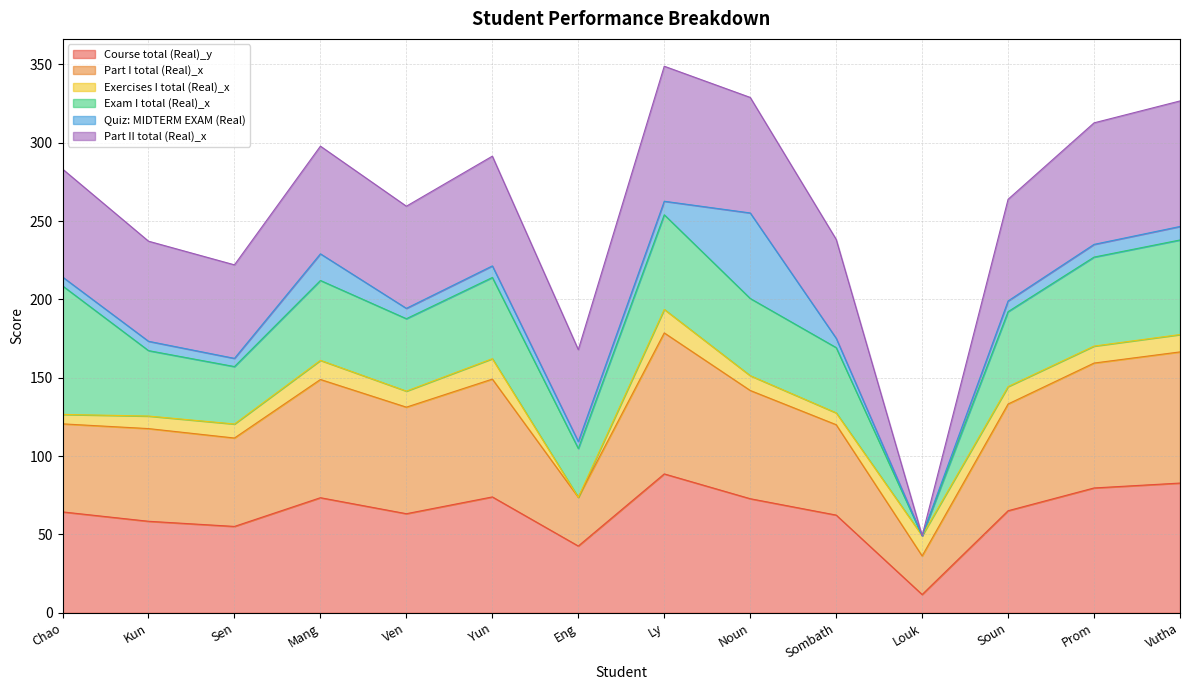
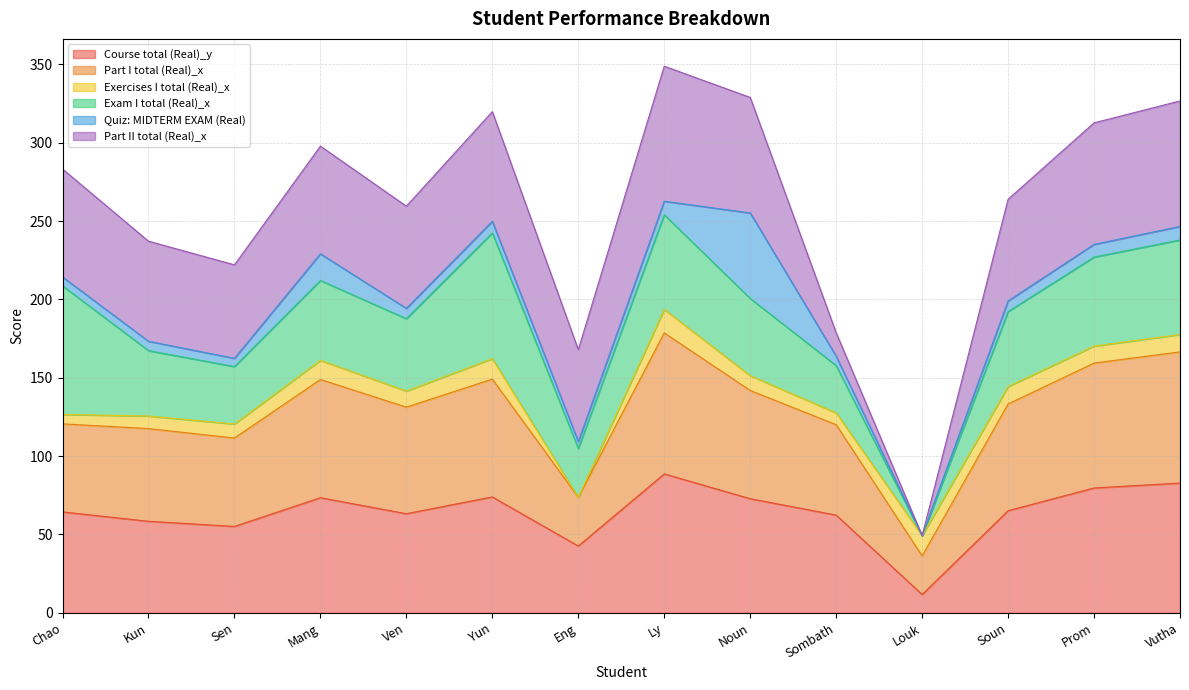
  {
    "Exercises I total (Real)_x": {
      "Chao": 6,
      "Kun": 8,
      "Sen": 9,
      "Mang": 12,
      "Ven": 10,
      "Yun": 13,
      "Ly": 15,
      "Noun": 9,
      "Sombath": 8,
      "Soun": 11,
      "Prom": 11,
      "Vutha": 11
    },
    "Exam I total (Real)_x": {
      "Chao": 82,
      "Kun": 42,
      "Sen": 37,
      "Mang": 51,
      "Ven": 46,
-     "Yun": 52,
+     "Yun": 80,
      "Eng": 31,
      "Ly": 60,
      "Noun": 49,
-     "Sombath": 42,
+     "Sombath": 30,
      "Soun": 48,
      "Prom": 57,
      "Vutha": 60
    },
    "Quiz: MIDTERM EXAM (Real)": {
      "Chao": 6,
      "Kun": 6,
      "Sen": 5,
      "Mang": 17,
      "Ven": 7,
      "Yun": 7,
      "Eng": 4,
      "Ly": 9,
      "Noun": 55,
      "Sombath": 6,
      "Soun": 7,
      "Prom": 8,
      "Vutha": 9
    },
    "Part II total (Real)_x": {
      "Chao": 69,
      "Kun": 64,
      "Sen": 60,
      "Mang": 69,
      "Ven": 65,
      "Yun": 70,
      "Eng": 59,
      "Ly": 86,
      "Noun": 74,
-     "Sombath": 63,
+     "Sombath": 15,
      "Soun": 65,
      "Prom": 78,
      "Vutha": 80
    }
  }
